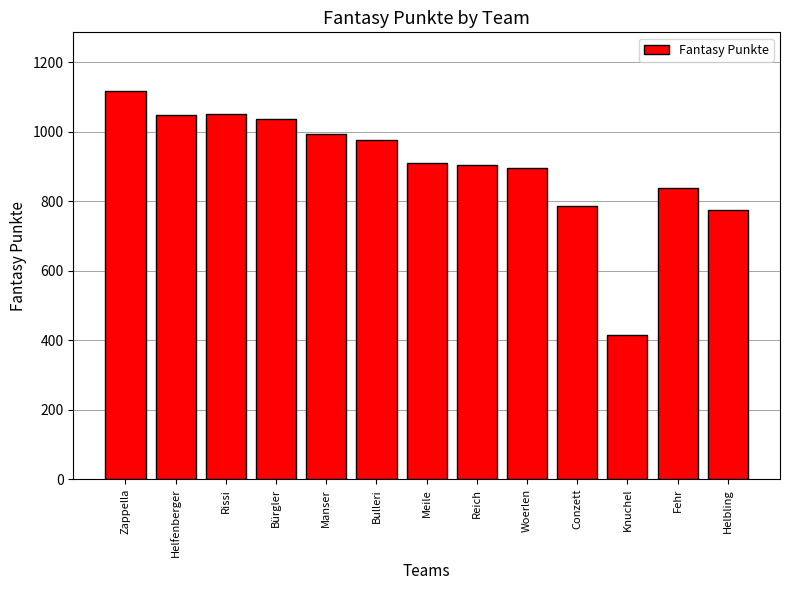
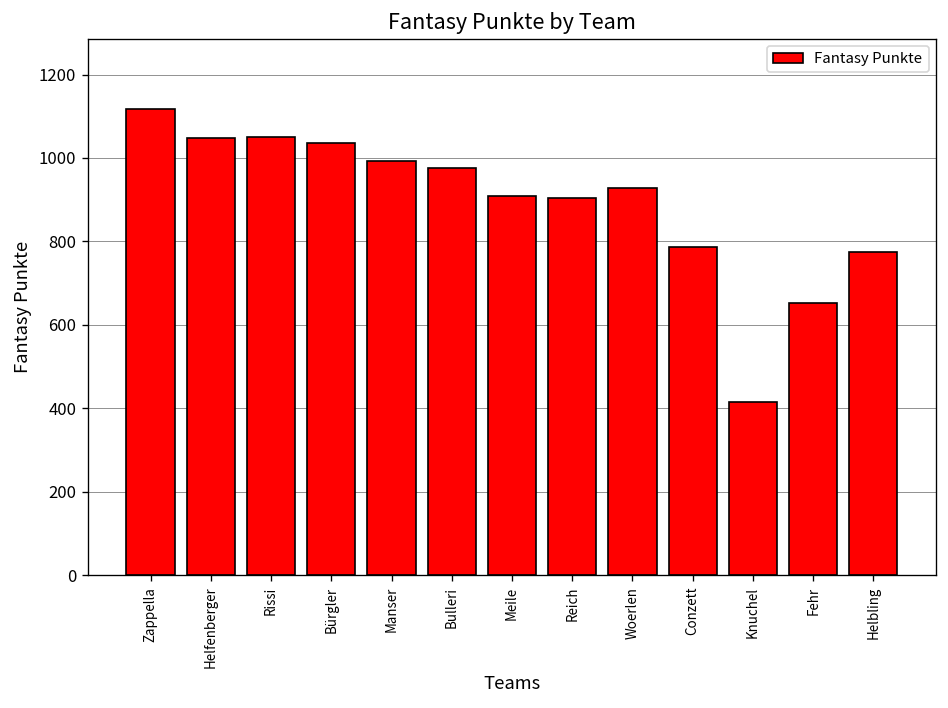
  {
    "Zappella": 1120,
    "Helfenberger": 1050,
    "Rissi": 1050,
    "Bürgler": 1040,
    "Manser": 990,
    "Bulleri": 980,
    "Meile": 910,
    "Reich": 910,
-   "Woerlen": 890,
+   "Woerlen": 930,
    "Conzett": 790,
    "Knuchel": 420,
-   "Fehr": 840,
+   "Fehr": 650,
    "Helbling": 770
  }
